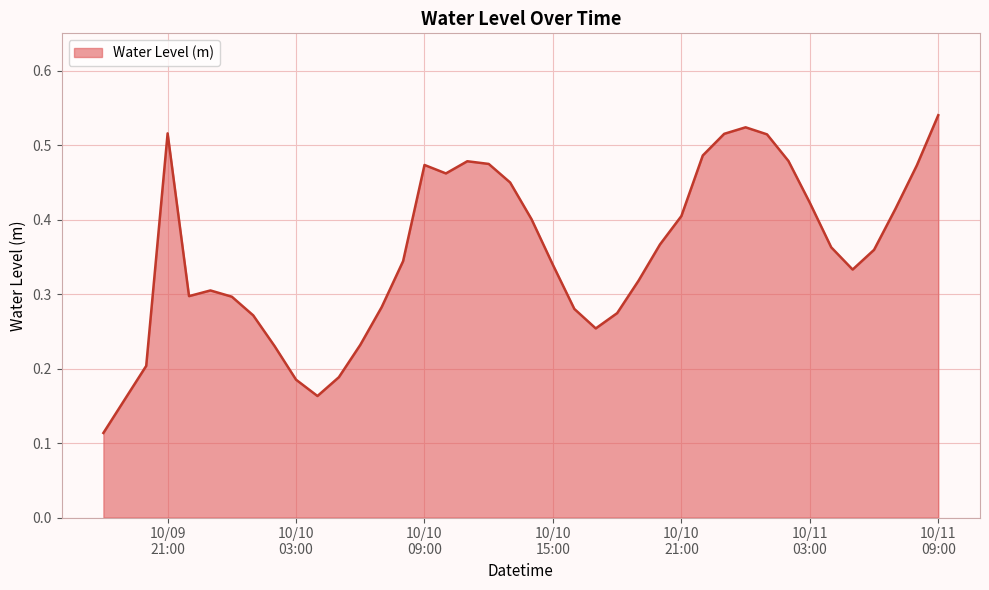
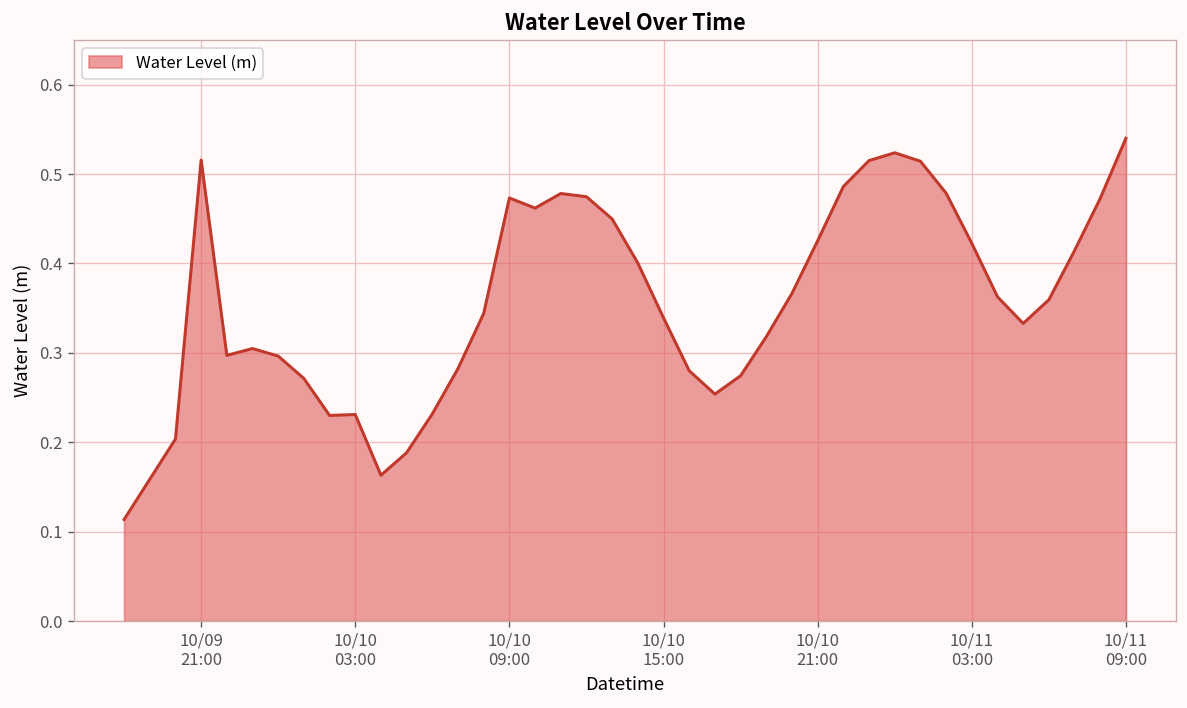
  {
    "10/09 21:00": 0.52,
-   "10/10 03:00": 0.19,
+   "10/10 03:00": 0.23,
    "10/10 09:00": 0.47,
    "10/10 15:00": 0.34,
-   "10/10 21:00": 0.40,
+   "10/10 21:00": 0.43,
    "10/11 03:00": 0.42,
    "10/11 09:00": 0.54
  }
